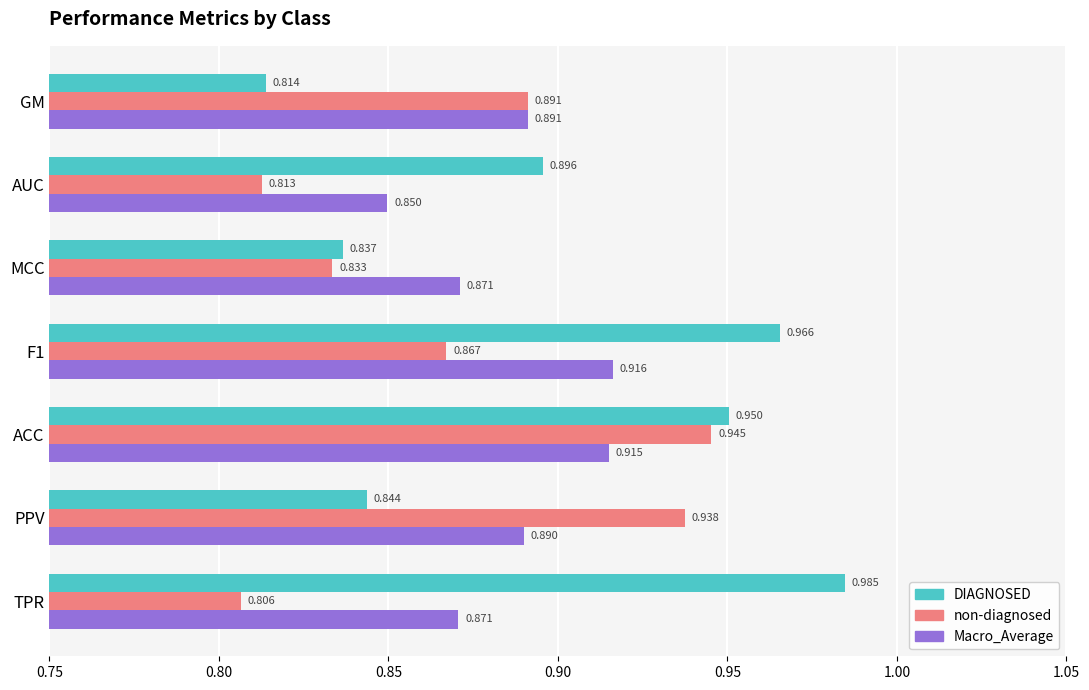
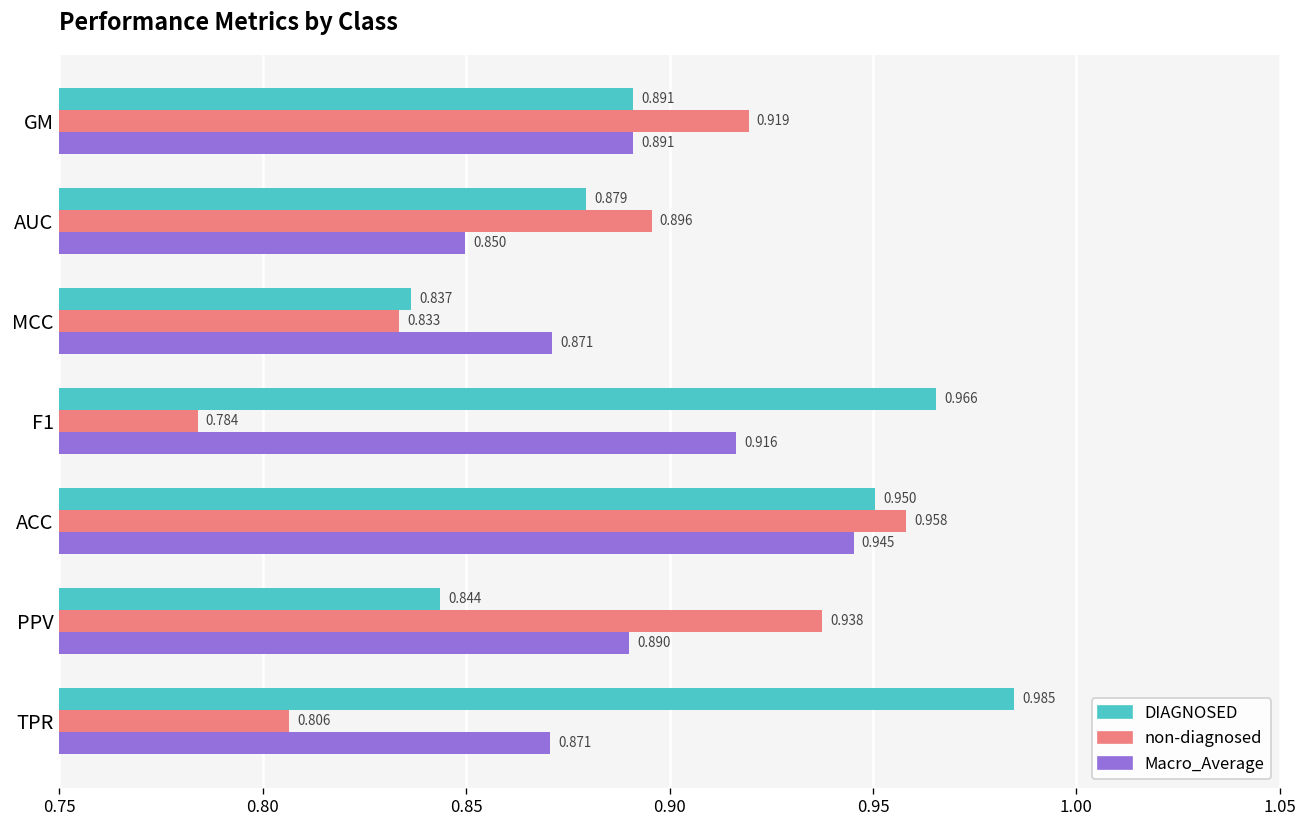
  {
    "DIAGNOSED": {
-     "GM": 0.814,
-     "AUC": 0.896,
+     "GM": 0.891,
+     "AUC": 0.879,
      "MCC": 0.837,
      "F1": 0.966,
      "ACC": 0.950,
      "PPV": 0.844,
      "TPR": 0.985
    },
    "non-diagnosed": {
-     "GM": 0.891,
-     "AUC": 0.813,
+     "GM": 0.919,
+     "AUC": 0.896,
      "MCC": 0.833,
-     "F1": 0.867,
-     "ACC": 0.945,
+     "F1": 0.784,
+     "ACC": 0.958,
      "PPV": 0.938,
      "TPR": 0.806
    },
    "Macro_Average": {
      "GM": 0.891,
      "AUC": 0.850,
      "MCC": 0.871,
      "F1": 0.916,
-     "ACC": 0.915,
+     "ACC": 0.945,
      "PPV": 0.890,
      "TPR": 0.871
    }
  }
